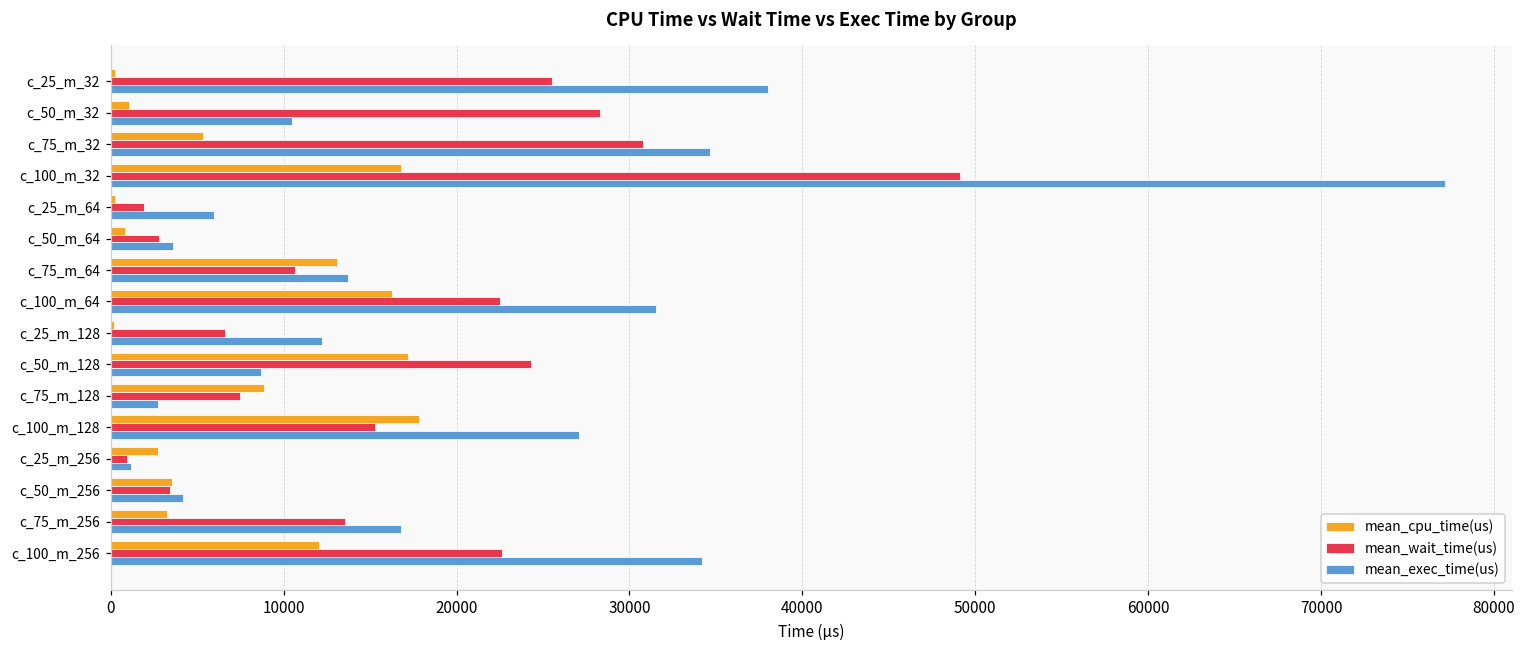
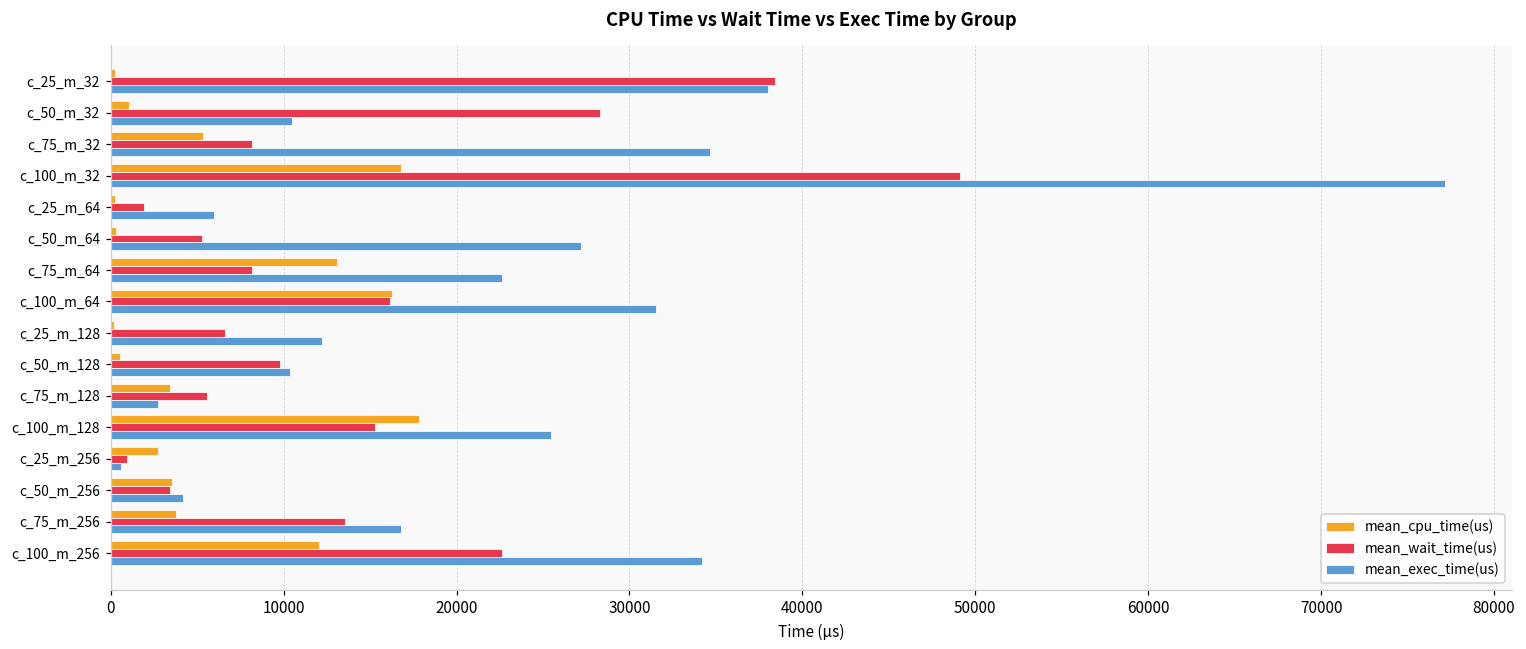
  {
    "mean_cpu_time(us)": {
      "c_25_m_32": 300,
      "c_50_m_32": 1000,
      "c_75_m_32": 5400,
      "c_100_m_32": 16800,
      "c_25_m_64": 200,
-     "c_50_m_64": 800,
+     "c_50_m_64": 300,
      "c_75_m_64": 13100,
      "c_100_m_64": 16300,
      "c_25_m_128": 200,
-     "c_50_m_128": 17200,
-     "c_75_m_128": 8900,
+     "c_50_m_128": 500,
+     "c_75_m_128": 3400,
      "c_100_m_128": 17800,
      "c_25_m_256": 2700,
      "c_50_m_256": 3500,
-     "c_75_m_256": 3300,
+     "c_75_m_256": 3800,
      "c_100_m_256": 12100
    },
    "mean_wait_time(us)": {
-     "c_25_m_32": 25500,
+     "c_25_m_32": 38400,
      "c_50_m_32": 28300,
-     "c_75_m_32": 30800,
+     "c_75_m_32": 8200,
      "c_100_m_32": 49100,
      "c_25_m_64": 1900,
-     "c_50_m_64": 2800,
-     "c_75_m_64": 10700,
-     "c_100_m_64": 22500,
+     "c_50_m_64": 5300,
+     "c_75_m_64": 8200,
+     "c_100_m_64": 16100,
      "c_25_m_128": 6600,
-     "c_50_m_128": 24300,
-     "c_75_m_128": 7500,
+     "c_50_m_128": 9800,
+     "c_75_m_128": 5600,
      "c_100_m_128": 15300,
      "c_25_m_256": 1000,
      "c_50_m_256": 3400,
      "c_75_m_256": 13600,
      "c_100_m_256": 22700
    },
    "mean_exec_time(us)": {
      "c_25_m_32": 38000,
      "c_50_m_32": 10500,
      "c_75_m_32": 34700,
      "c_100_m_32": 77200,
      "c_25_m_64": 6000,
-     "c_50_m_64": 3600,
-     "c_75_m_64": 13700,
+     "c_50_m_64": 27200,
+     "c_75_m_64": 22700,
      "c_100_m_64": 31500,
      "c_25_m_128": 12200,
-     "c_50_m_128": 8700,
+     "c_50_m_128": 10300,
      "c_75_m_128": 2700,
-     "c_100_m_128": 27100,
-     "c_25_m_256": 1200,
+     "c_100_m_128": 25400,
+     "c_25_m_256": 600,
      "c_50_m_256": 4200,
      "c_75_m_256": 16800,
      "c_100_m_256": 34200
    }
  }
